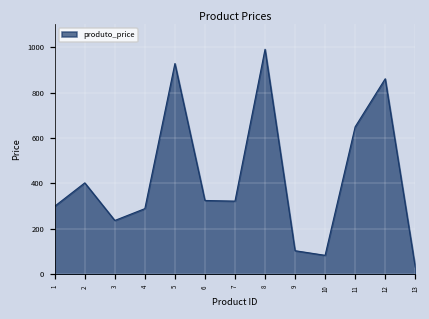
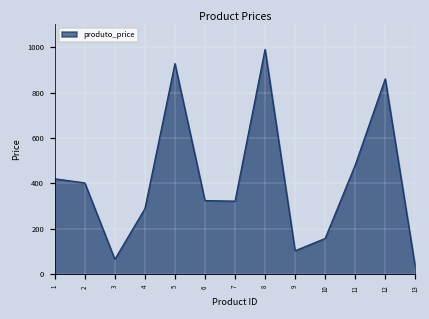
  {
-   "1": 300,
+   "1": 420,
    "2": 400,
-   "3": 240,
+   "3": 70,
    "4": 290,
    "5": 930,
    "6": 330,
    "7": 320,
    "8": 990,
    "9": 100,
-   "10": 80,
-   "11": 650,
+   "10": 160,
+   "11": 480,
    "12": 860,
    "13": 30
  }
